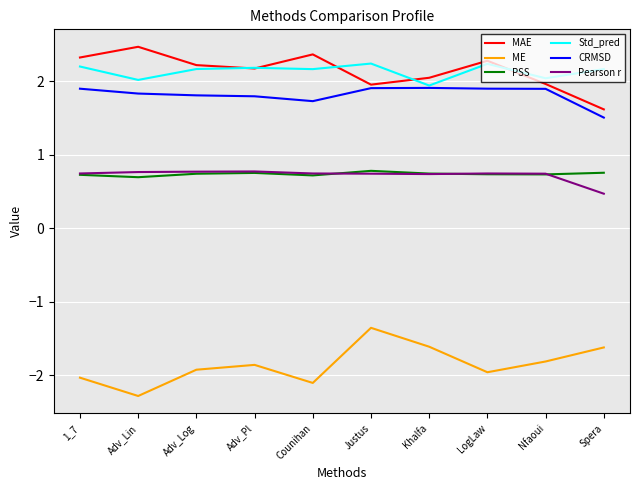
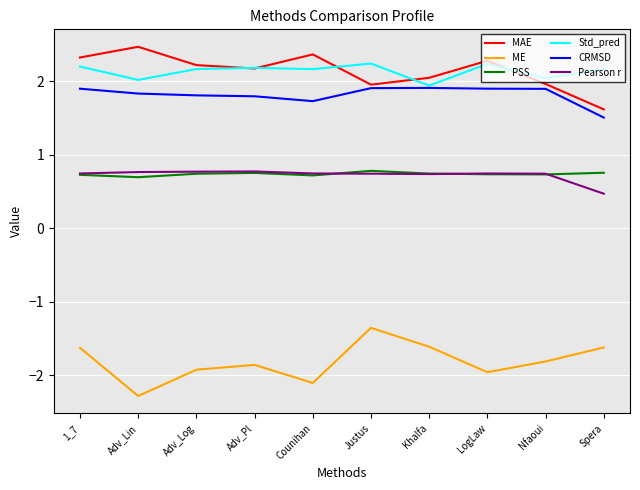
  {
    "MAE": {
      "1_7": 2.3,
      "Adv_Lin": 2.5,
      "Adv_Log": 2.2,
      "Counihan": 2.4,
      "Justus": 2.0,
      "Khalfa": 2.0,
      "Nfaoui": 2.0,
      "Spera": 1.6
    },
    "ME": {
-     "1_7": -2.0,
+     "1_7": -1.6,
      "Adv_Lin": -2.3,
      "Adv_Log": -1.9,
      "Adv_Pl": -1.9,
      "Counihan": -2.1,
      "Justus": -1.4,
      "Khalfa": -1.6,
      "LogLaw": -2.0,
      "Nfaoui": -1.8,
      "Spera": -1.6
    },
    "PSS": {
      "Adv_Lin": 0.7,
      "Justus": 0.8,
      "Spera": 0.8
    },
    "Std_pred": {
      "1_7": 2.2,
      "Adv_Lin": 2.0,
      "Adv_Log": 2.2,
      "Counihan": 2.2,
      "Justus": 2.2
    },
    "CRMSD": {
      "1_7": 1.9,
      "Adv_Lin": 1.8,
      "Adv_Log": 1.8,
      "Adv_Pl": 1.8,
      "Counihan": 1.7,
      "Justus": 1.9,
      "LogLaw": 1.9,
      "Nfaoui": 1.9,
      "Spera": 1.5
    },
    "Pearson r": {
      "Adv_Lin": 0.8,
      "Justus": 0.7,
      "Spera": 0.5
    }
  }
